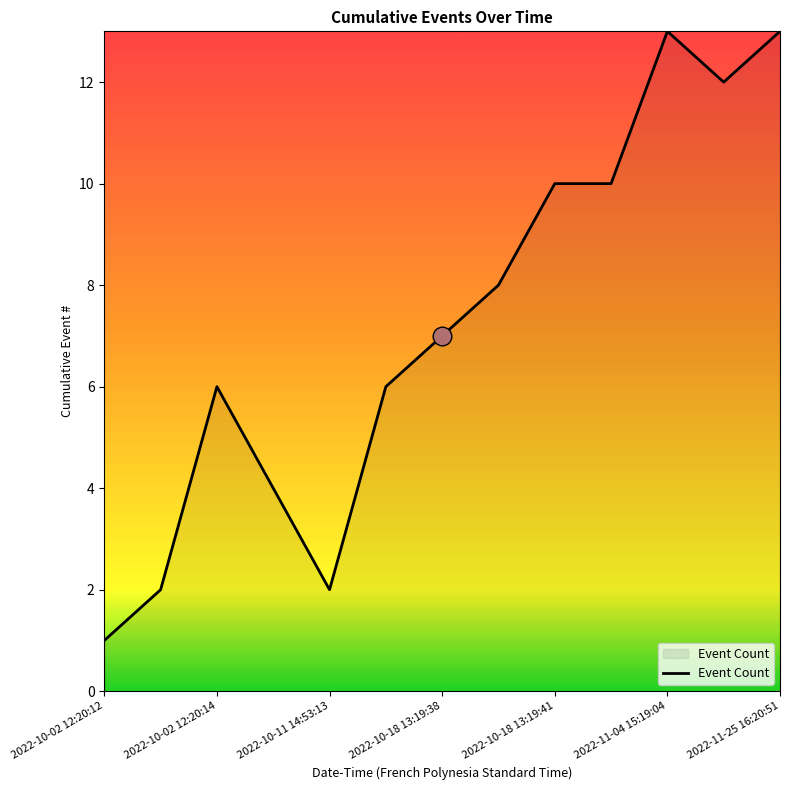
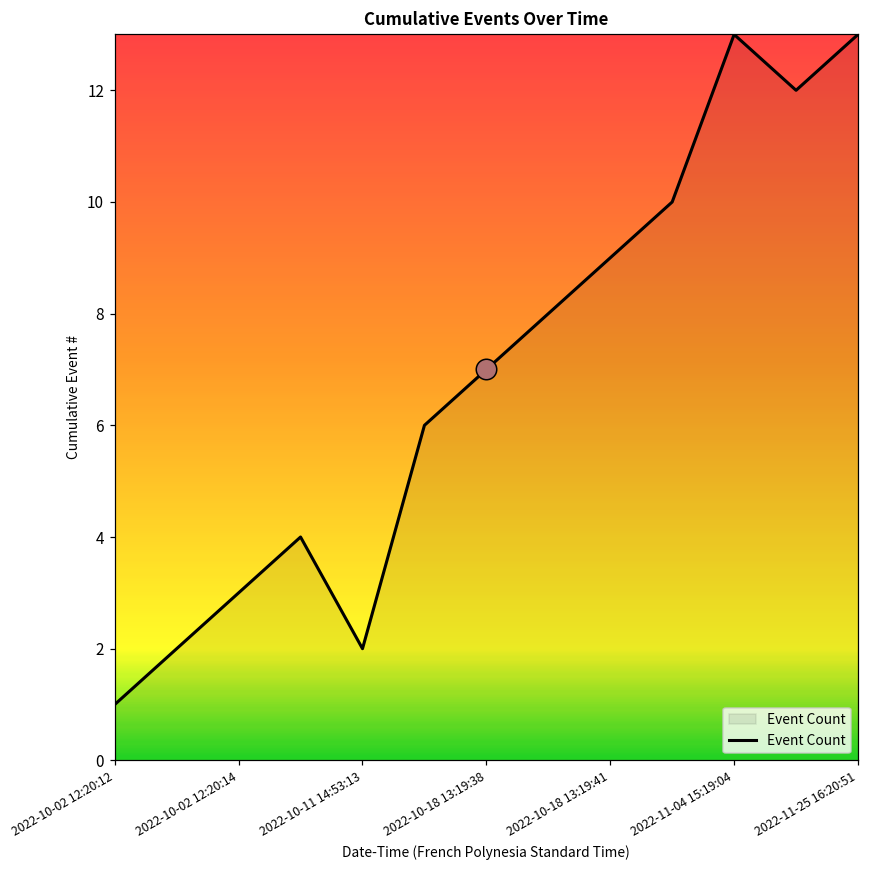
  {
    "Event Count": {
      "2022-10-02 12:20:12": 1,
-     "2022-10-02 12:20:14": 6,
+     "2022-10-02 12:20:14": 3,
      "2022-10-11 14:53:13": 2,
-     "2022-10-18 13:19:41": 10,
+     "2022-10-18 13:19:41": 9,
      "2022-11-04 15:19:04": 13,
      "2022-11-25 16:20:51": 13
    }
  }
